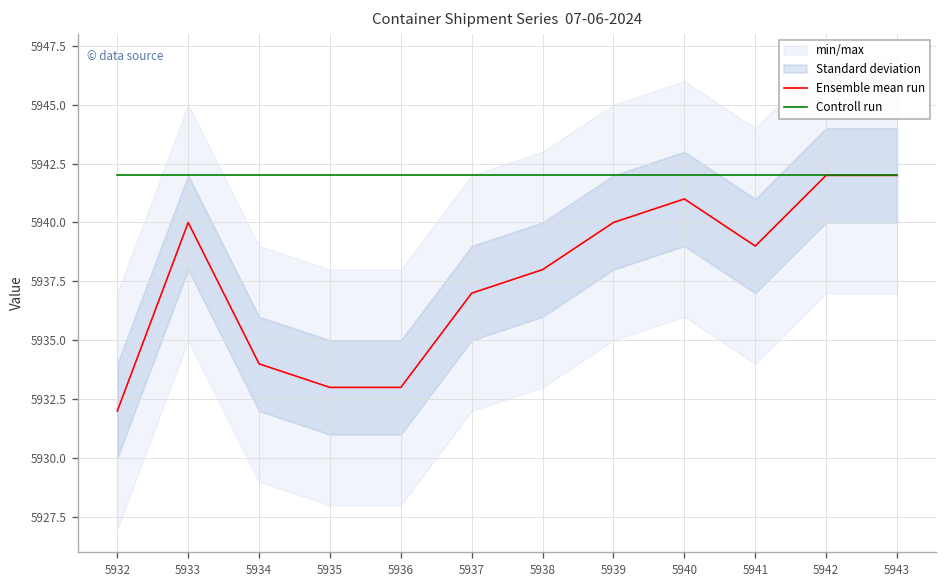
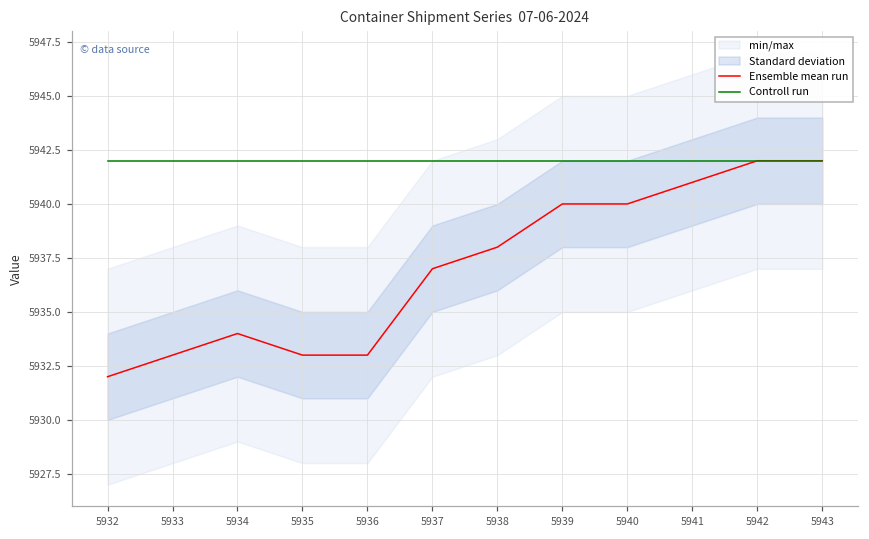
  {
    "Ensemble mean run": {
      "5932": 5932,
-     "5933": 5940,
+     "5933": 5933,
      "5934": 5934,
      "5935": 5933,
      "5936": 5933,
      "5937": 5937,
      "5938": 5938,
      "5939": 5940,
-     "5940": 5941,
-     "5941": 5939
+     "5940": 5940,
+     "5941": 5941
    },
    "Controll run": {
      "5932": 5942,
      "5934": 5942,
      "5935": 5942,
      "5936": 5942,
      "5938": 5942,
      "5941": 5942
    }
  }
